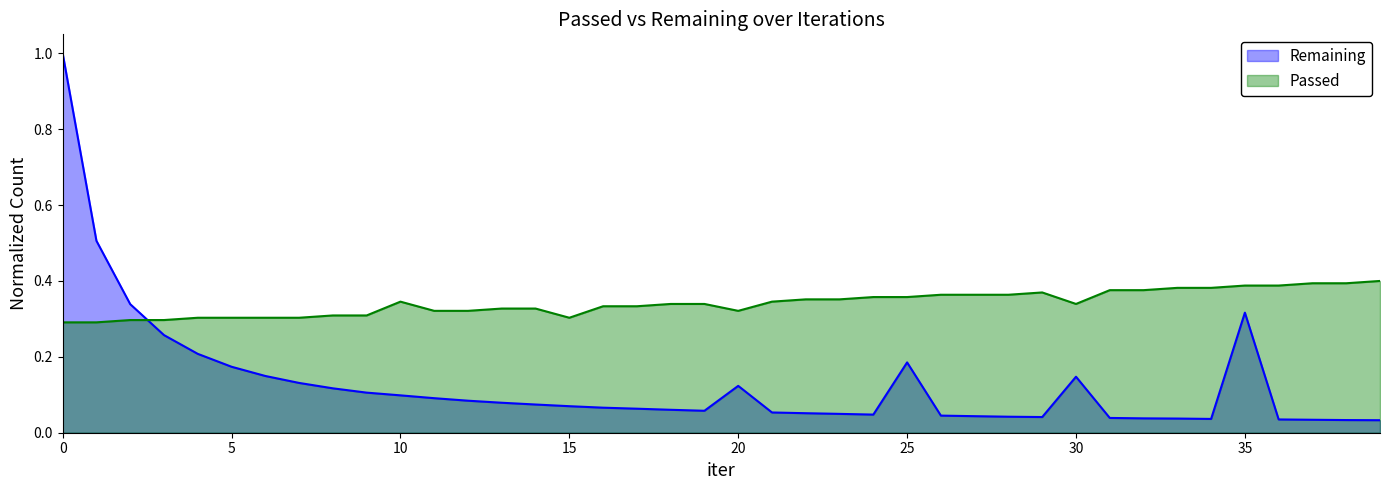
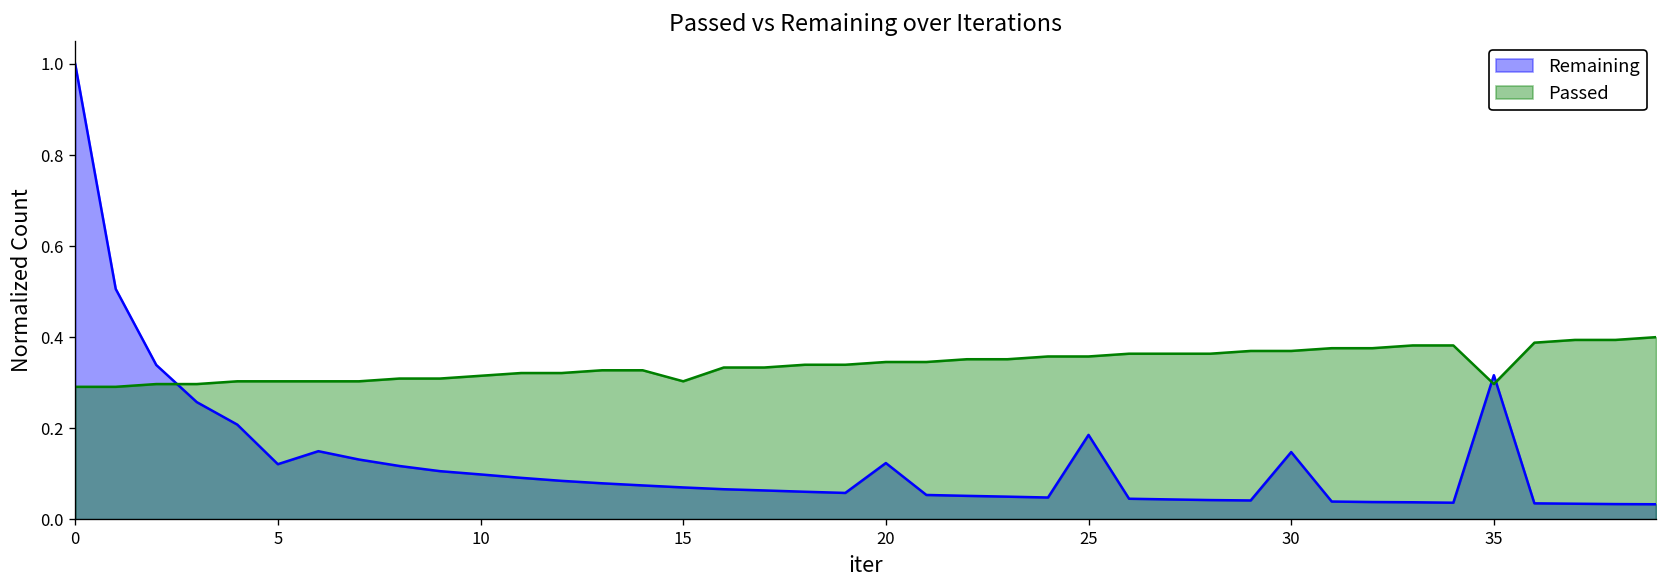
  {
    "Remaining": {
      "0": 1.00,
-     "5": 0.17,
+     "5": 0.12,
      "10": 0.10,
      "15": 0.07,
      "20": 0.12,
      "25": 0.19,
      "30": 0.15,
      "35": 0.32
    },
    "Passed": {
      "0": 0.29,
      "5": 0.30,
-     "10": 0.35,
+     "10": 0.32,
      "15": 0.30,
-     "20": 0.32,
+     "20": 0.35,
      "25": 0.36,
-     "30": 0.34,
-     "35": 0.39
+     "30": 0.37,
+     "35": 0.30
    }
  }
